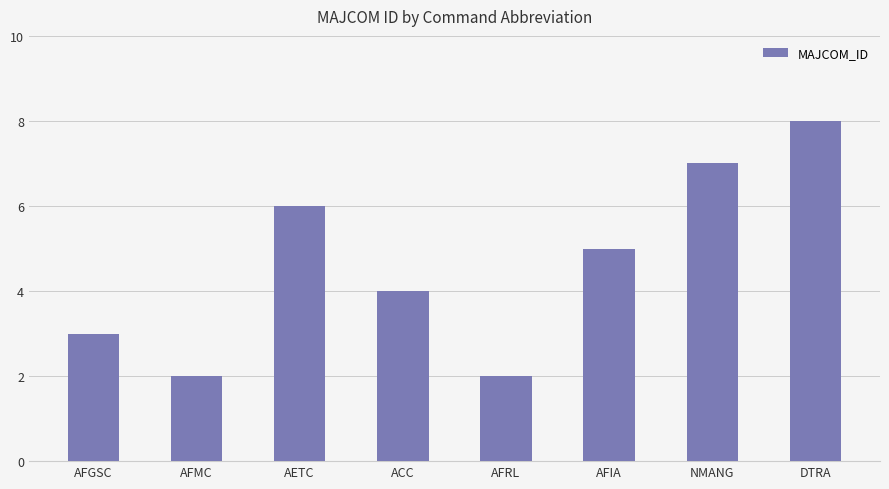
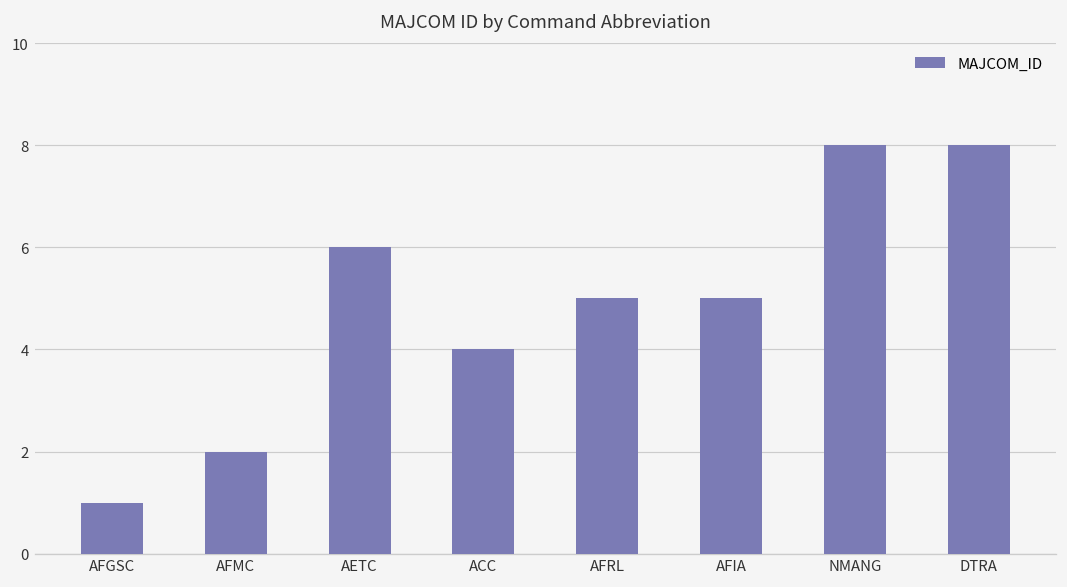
  {
-   "AFGSC": 3,
+   "AFGSC": 1,
    "AFMC": 2,
    "AETC": 6,
    "ACC": 4,
-   "AFRL": 2,
+   "AFRL": 5,
    "AFIA": 5,
-   "NMANG": 7,
+   "NMANG": 8,
    "DTRA": 8
  }
